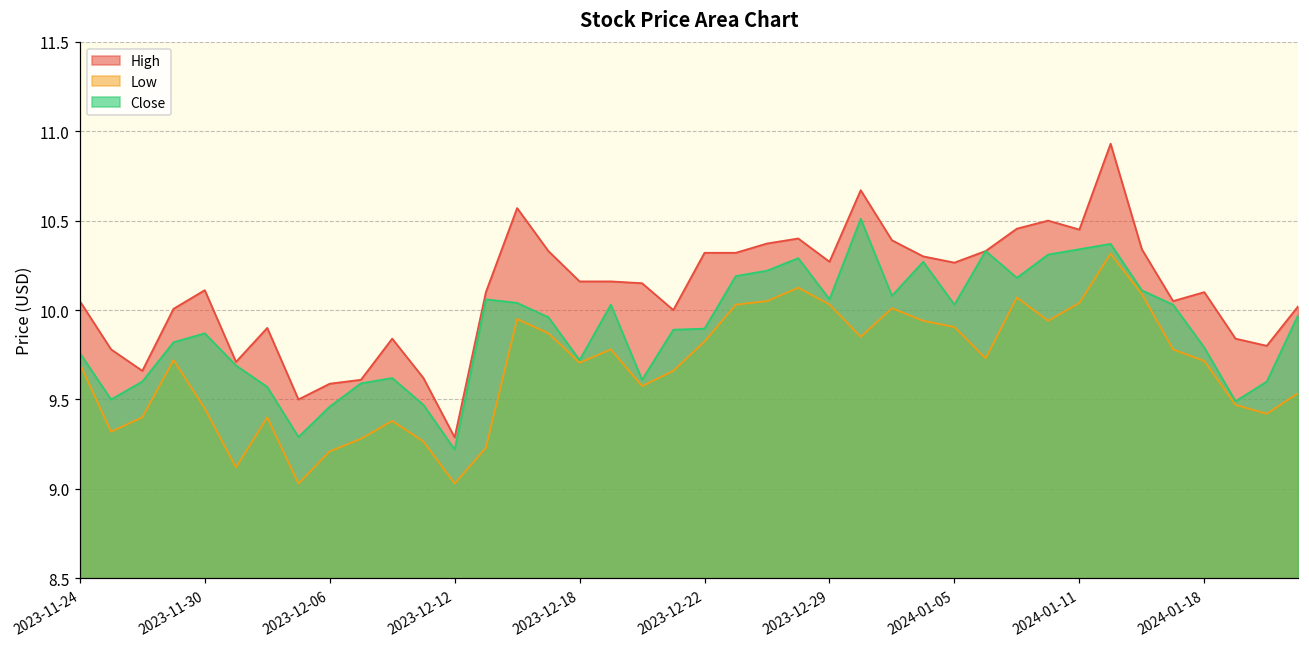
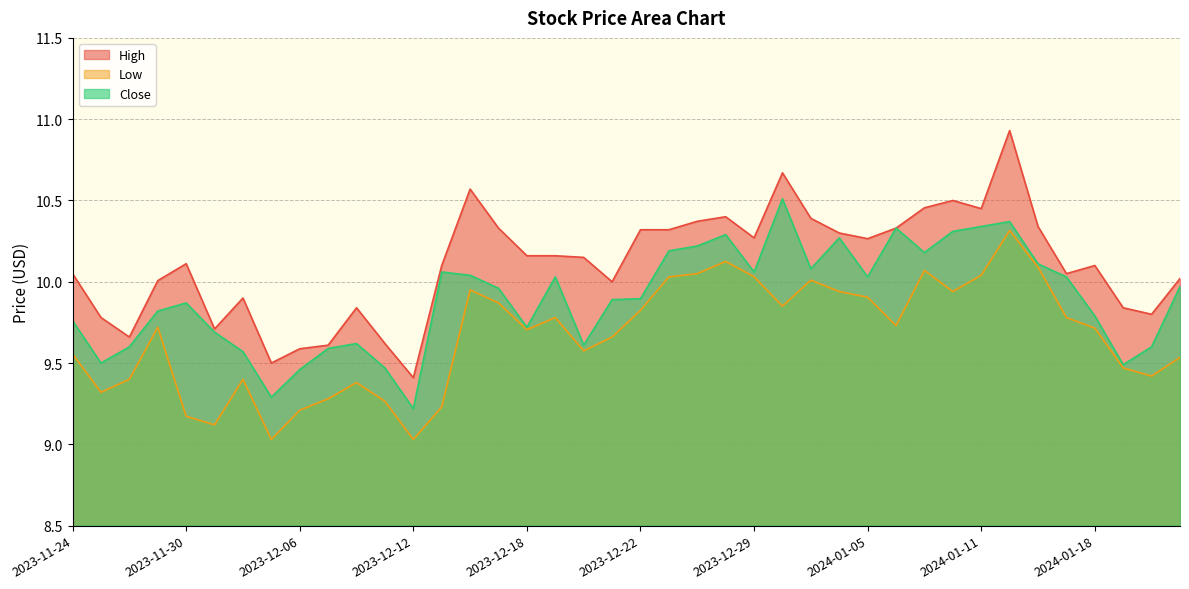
  {
    "High": {
      "2023-11-24": 10.05,
      "2023-11-30": 10.11,
      "2023-12-06": 9.59,
-     "2023-12-12": 9.29,
+     "2023-12-12": 9.41,
      "2023-12-18": 10.16,
      "2023-12-22": 10.32,
      "2023-12-29": 10.27,
      "2024-01-05": 10.27,
      "2024-01-11": 10.45,
      "2024-01-18": 10.10
    },
    "Low": {
-     "2023-11-24": 9.70,
-     "2023-11-30": 9.45,
+     "2023-11-24": 9.56,
+     "2023-11-30": 9.17,
      "2023-12-06": 9.21,
      "2023-12-12": 9.03,
      "2023-12-22": 9.82,
      "2023-12-29": 10.03,
      "2024-01-05": 9.90,
      "2024-01-11": 10.04,
      "2024-01-18": 9.72
    },
    "Close": {
      "2023-11-24": 9.76,
      "2023-11-30": 9.87,
      "2023-12-06": 9.46,
      "2023-12-12": 9.22,
      "2023-12-22": 9.90,
      "2023-12-29": 10.06,
      "2024-01-05": 10.03,
      "2024-01-11": 10.34,
      "2024-01-18": 9.79
    }
  }
